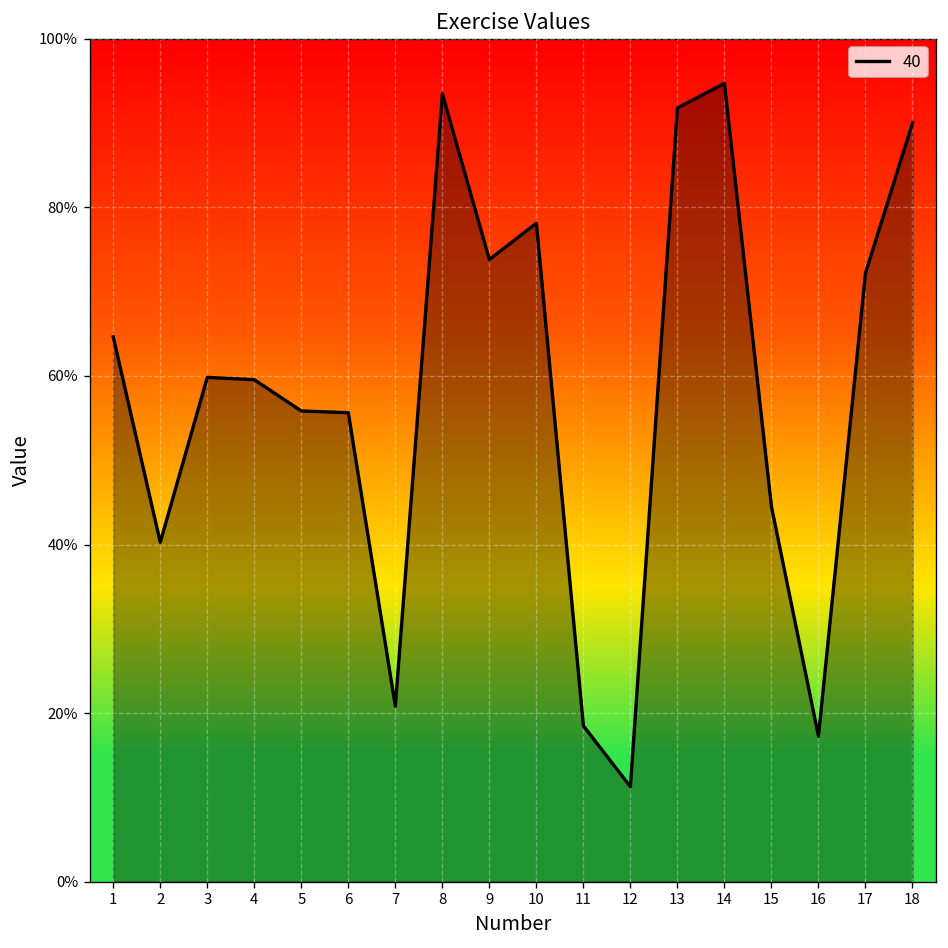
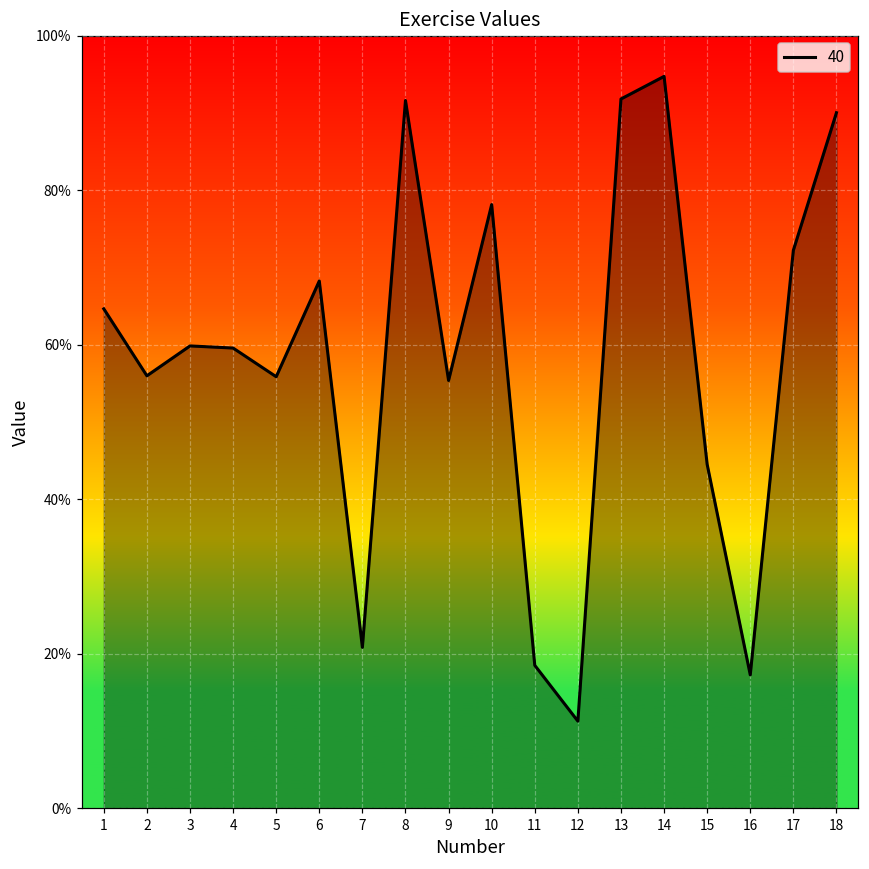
  {
    "1": "65%",
-   "2": "40%",
+   "2": "56%",
    "3": "60%",
    "4": "60%",
    "5": "56%",
-   "6": "56%",
+   "6": "68%",
    "7": "21%",
-   "8": "93%",
-   "9": "74%",
+   "8": "92%",
+   "9": "55%",
    "10": "78%",
    "11": "18%",
    "12": "11%",
    "13": "92%",
    "14": "95%",
    "15": "45%",
    "16": "17%",
    "17": "72%",
    "18": "90%"
  }
